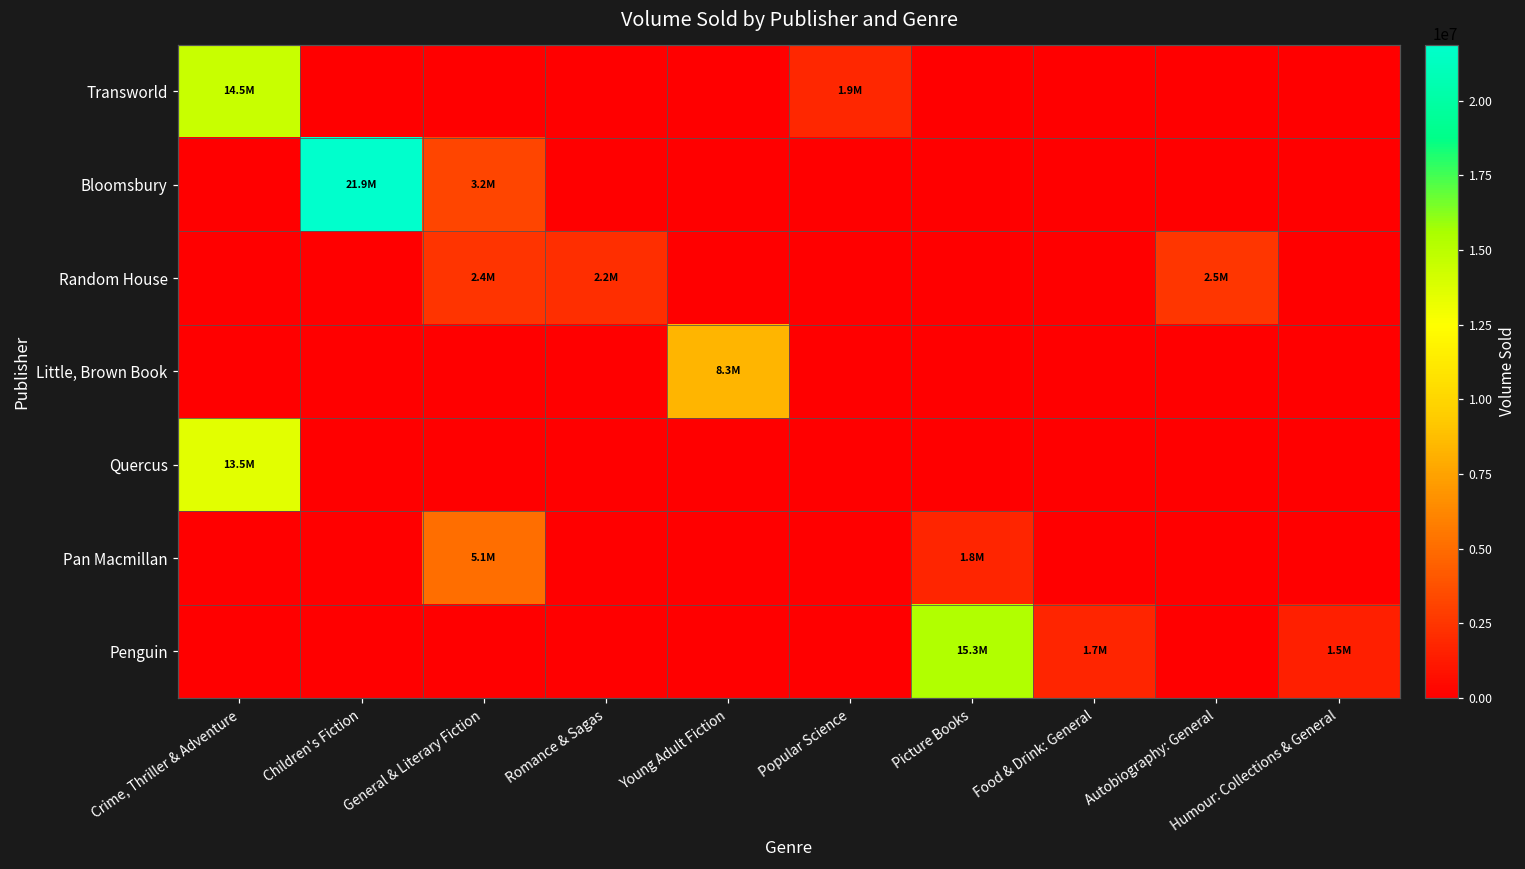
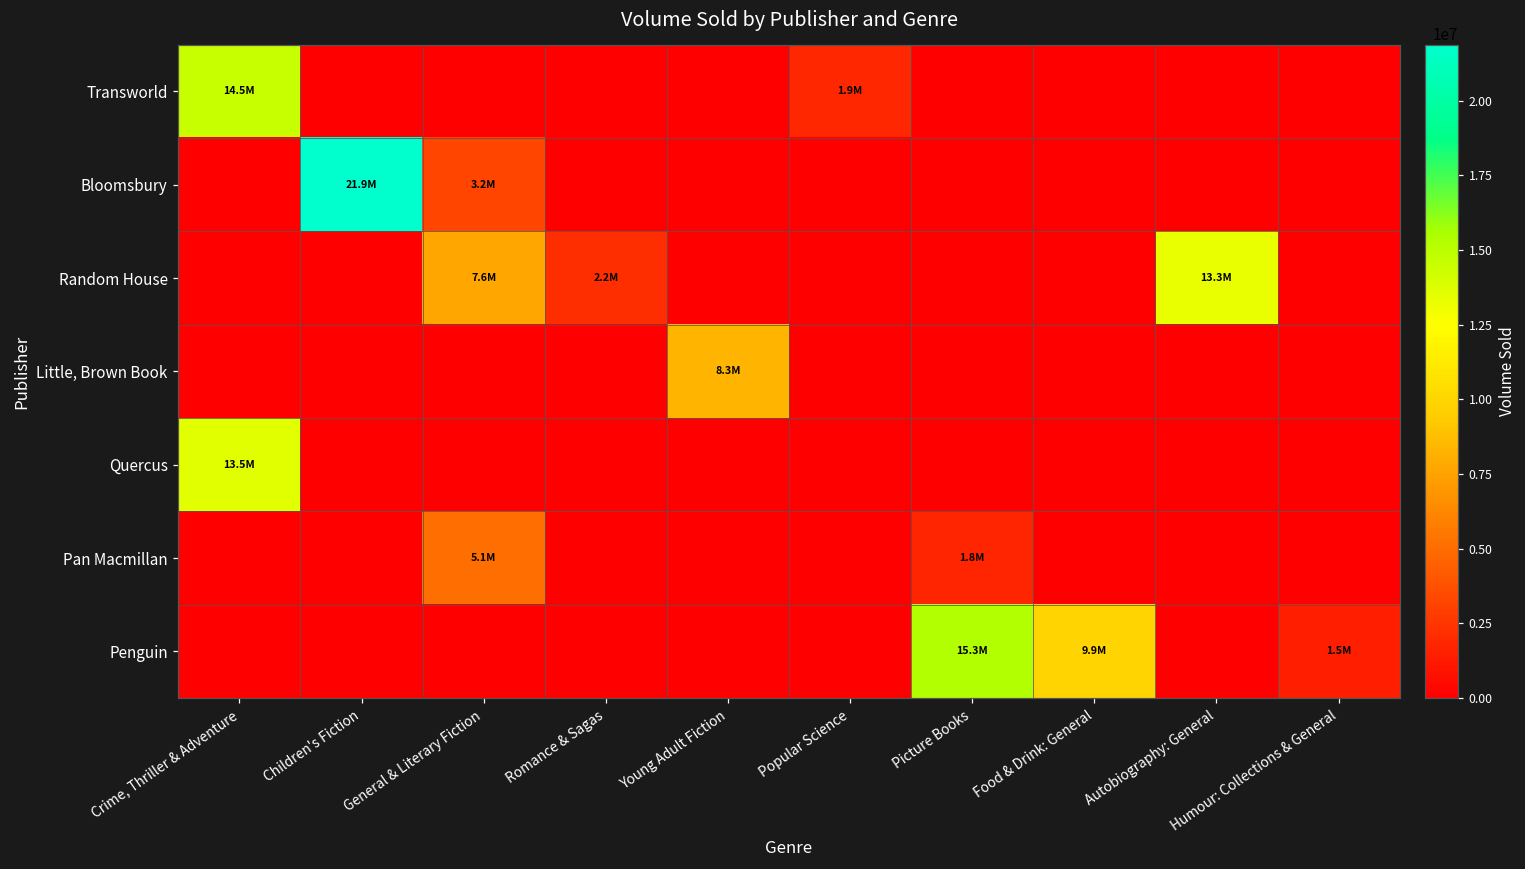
  {
    "Transworld": {
      "Crime, Thriller & Adventure": "14.5M",
      "Popular Science": "1.9M"
    },
    "Bloomsbury": {
      "Children's Fiction": "21.9M",
      "General & Literary Fiction": "3.2M"
    },
    "Random House": {
-     "General & Literary Fiction": "2.4M",
+     "General & Literary Fiction": "7.6M",
      "Romance & Sagas": "2.2M",
-     "Autobiography: General": "2.5M"
+     "Autobiography: General": "13.3M"
    },
    "Little, Brown Book": {
      "Young Adult Fiction": "8.3M"
    },
    "Quercus": {
      "Crime, Thriller & Adventure": "13.5M"
    },
    "Pan Macmillan": {
      "General & Literary Fiction": "5.1M",
      "Picture Books": "1.8M"
    },
    "Penguin": {
      "Picture Books": "15.3M",
-     "Food & Drink: General": "1.7M",
+     "Food & Drink: General": "9.9M",
      "Humour: Collections & General": "1.5M"
    }
  }
